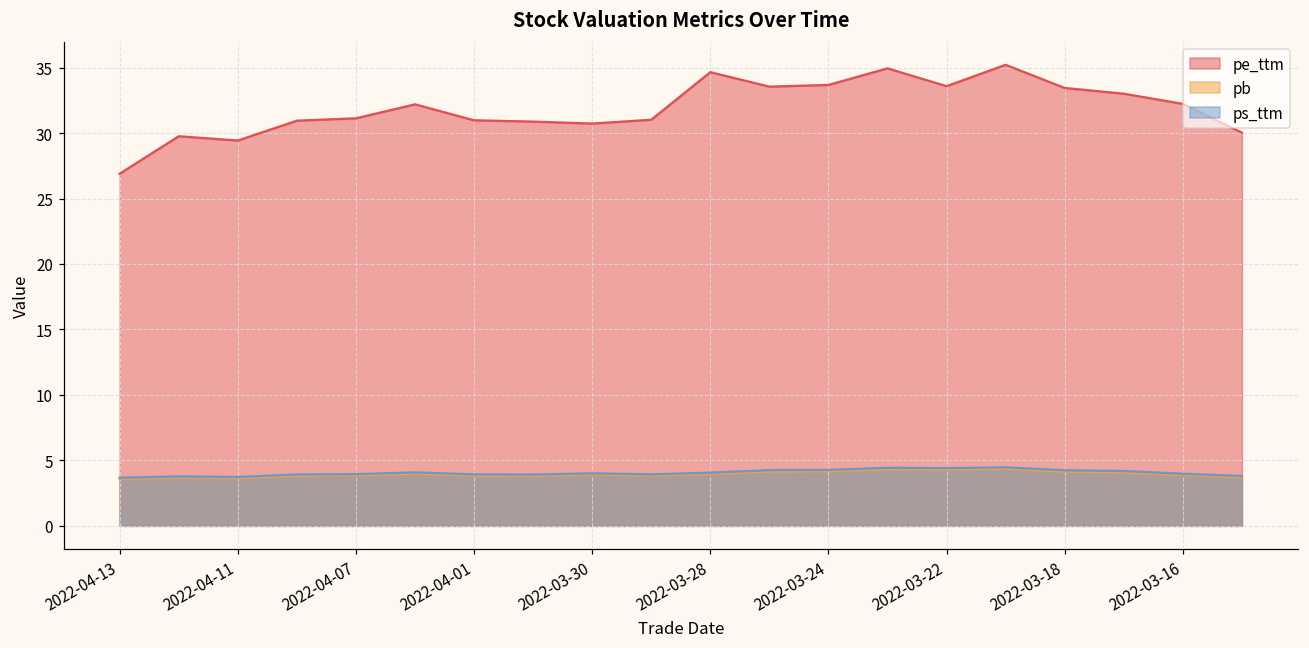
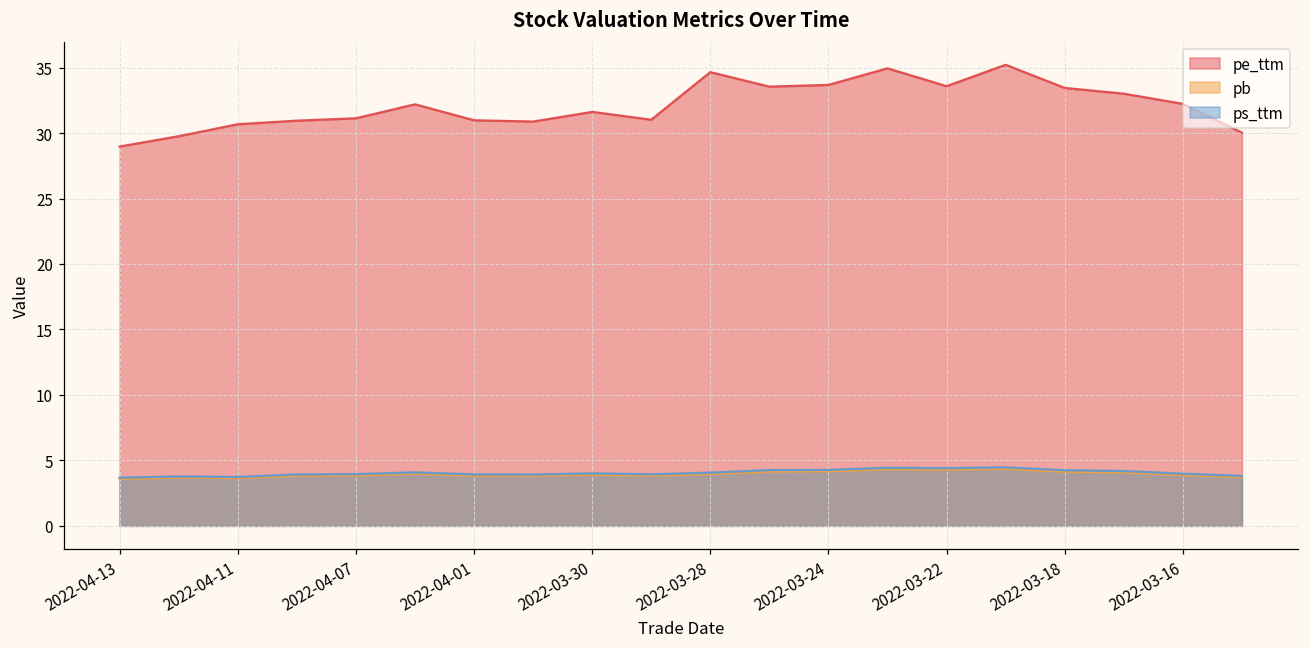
  {
    "pe_ttm": {
-     "2022-04-13": 26.9,
-     "2022-04-11": 29.4,
+     "2022-04-13": 29.0,
+     "2022-04-11": 30.7,
      "2022-04-07": 31.1,
      "2022-04-01": 31.0,
-     "2022-03-30": 30.7,
+     "2022-03-30": 31.6,
      "2022-03-28": 34.7,
      "2022-03-24": 33.7,
      "2022-03-22": 33.6,
      "2022-03-18": 33.4,
      "2022-03-16": 32.2
    }
  }
